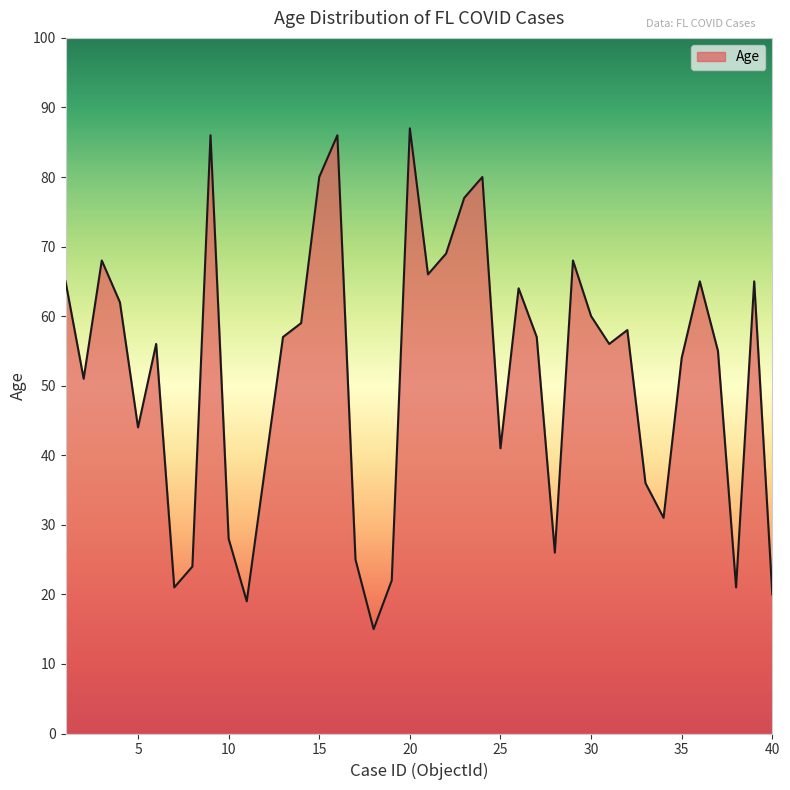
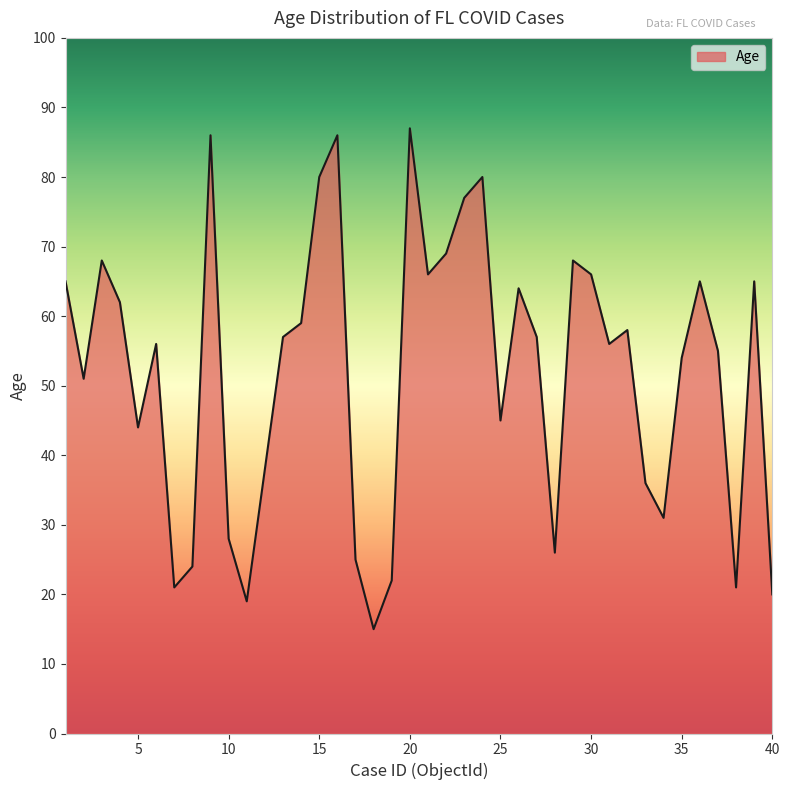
  {
    "5": 44,
    "10": 28,
    "15": 80,
    "20": 87,
-   "25": 41,
-   "30": 60,
+   "25": 45,
+   "30": 66,
    "35": 54,
    "40": 20
  }
